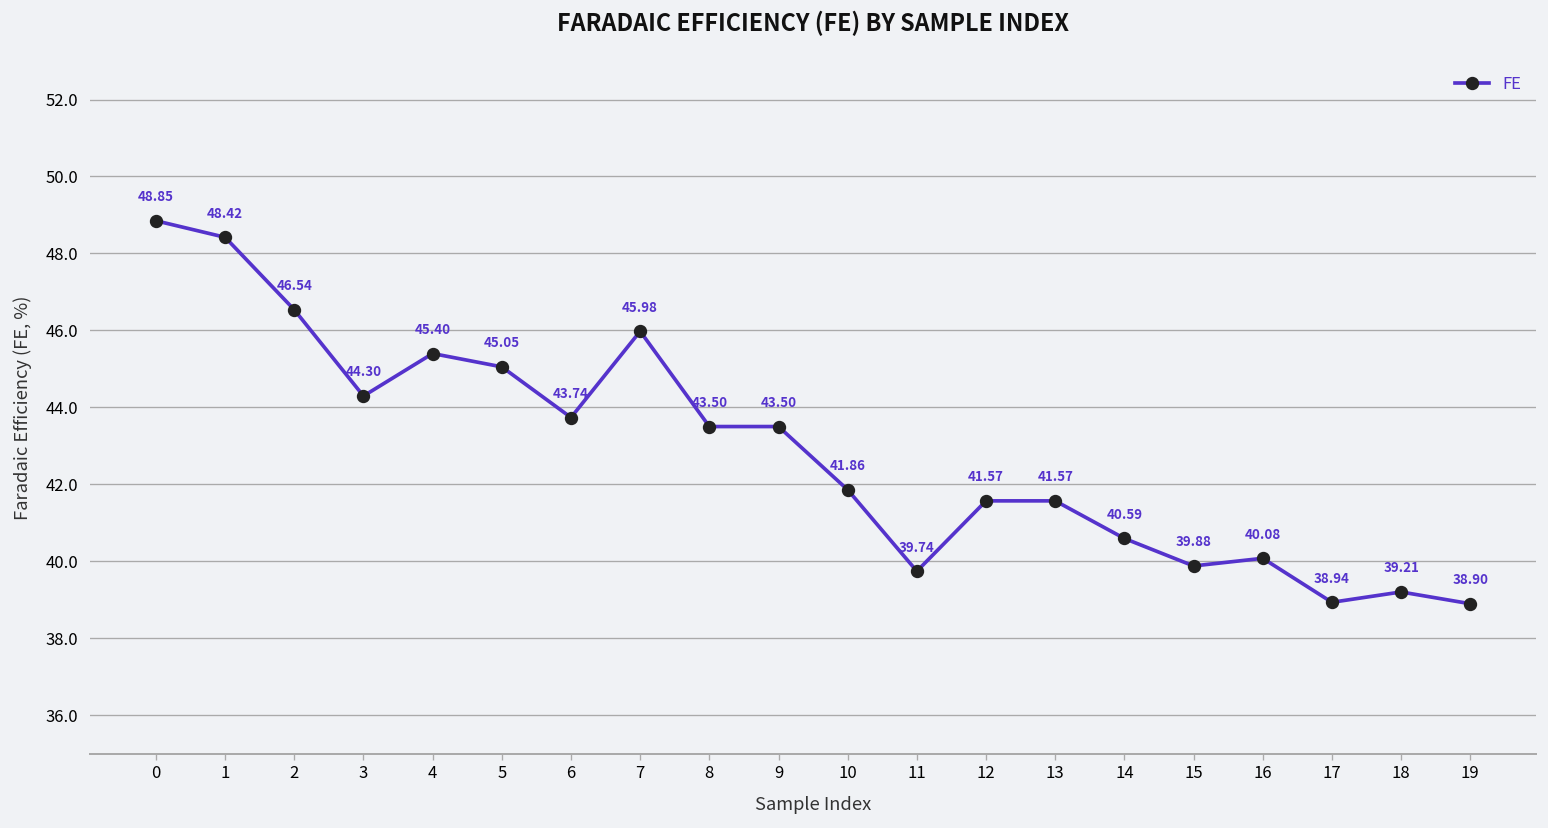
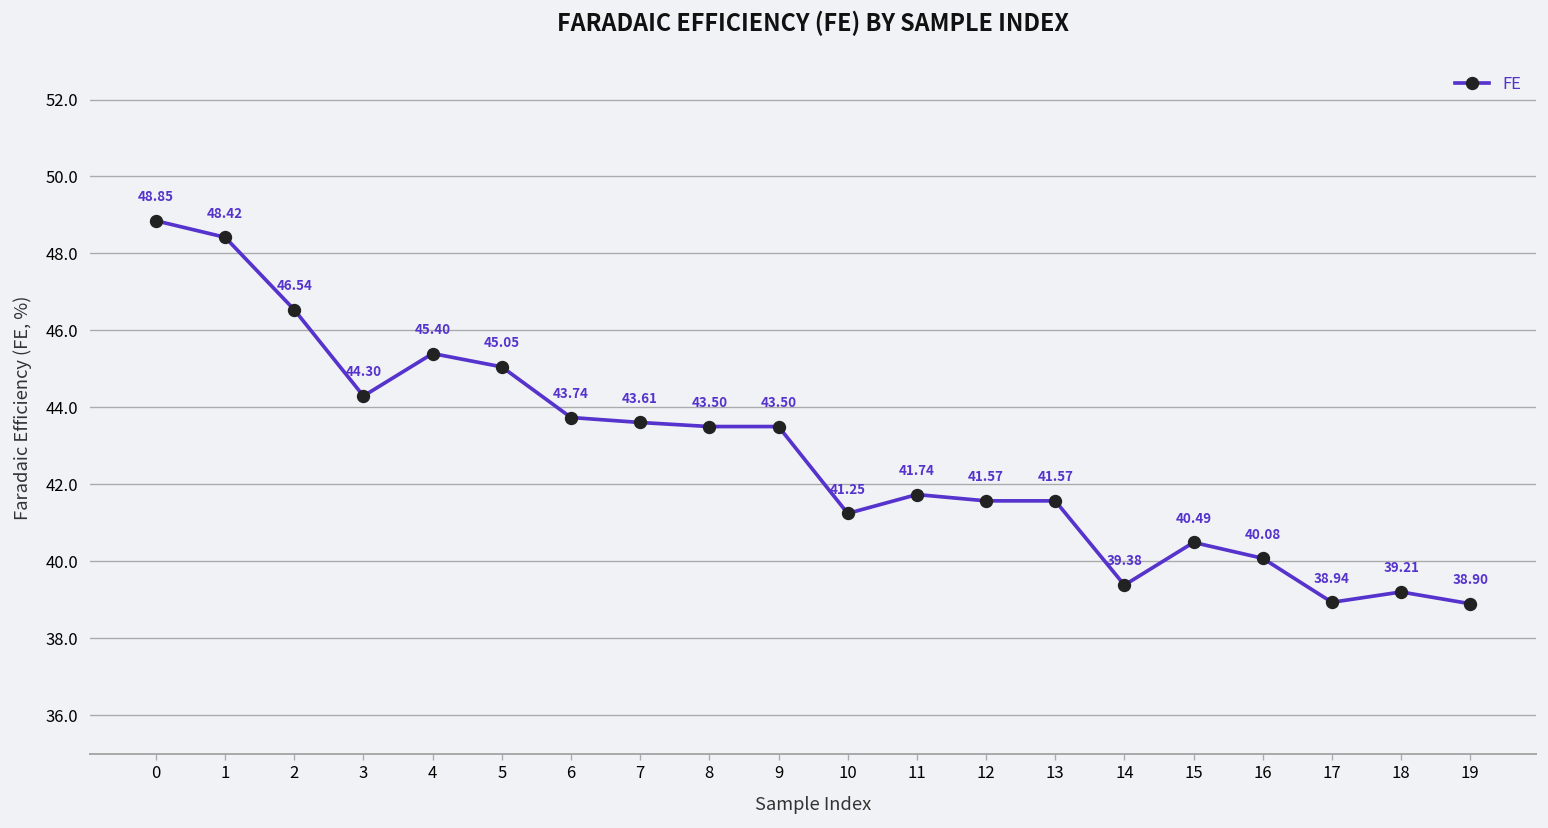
  {
    "0": 48.85,
    "1": 48.42,
    "2": 46.54,
    "3": 44.30,
    "4": 45.40,
    "5": 45.05,
    "6": 43.74,
-   "7": 45.98,
+   "7": 43.61,
    "8": 43.50,
    "9": 43.50,
-   "10": 41.86,
-   "11": 39.74,
+   "10": 41.25,
+   "11": 41.74,
    "12": 41.57,
    "13": 41.57,
-   "14": 40.59,
-   "15": 39.88,
+   "14": 39.38,
+   "15": 40.49,
    "16": 40.08,
    "17": 38.94,
    "18": 39.21,
    "19": 38.90
  }
